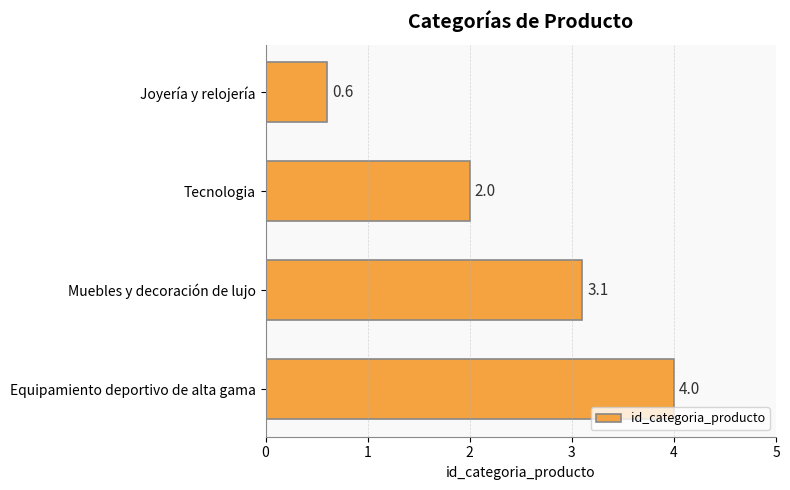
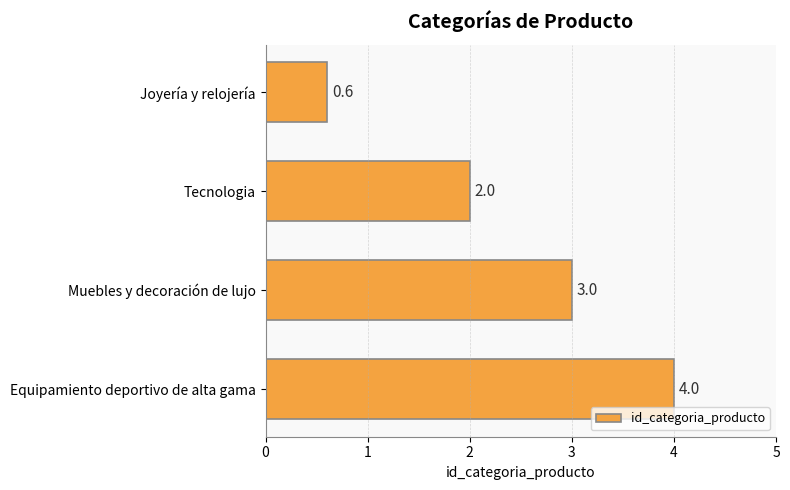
  {
    "Joyería y relojería": 0.6,
    "Tecnologia": 2.0,
-   "Muebles y decoración de lujo": 3.1,
+   "Muebles y decoración de lujo": 3.0,
    "Equipamiento deportivo de alta gama": 4.0
  }
